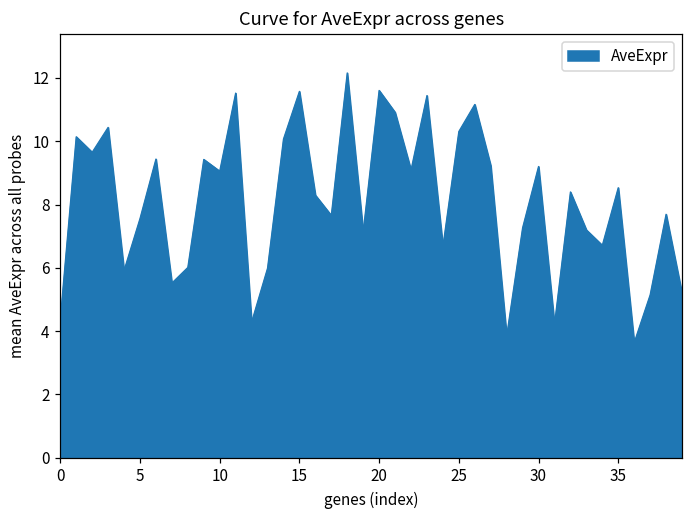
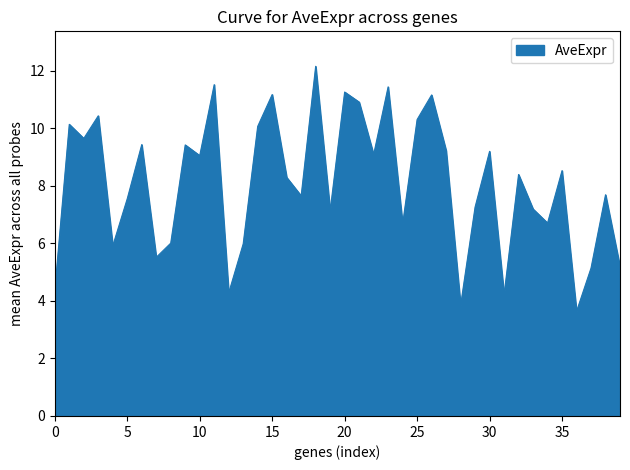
  {
    "0": 4.4,
    "5": 7.6,
    "10": 9.1,
-   "15": 11.6,
-   "20": 11.6,
+   "15": 11.2,
+   "20": 11.3,
    "25": 10.3,
    "30": 9.2,
    "35": 8.5
  }
